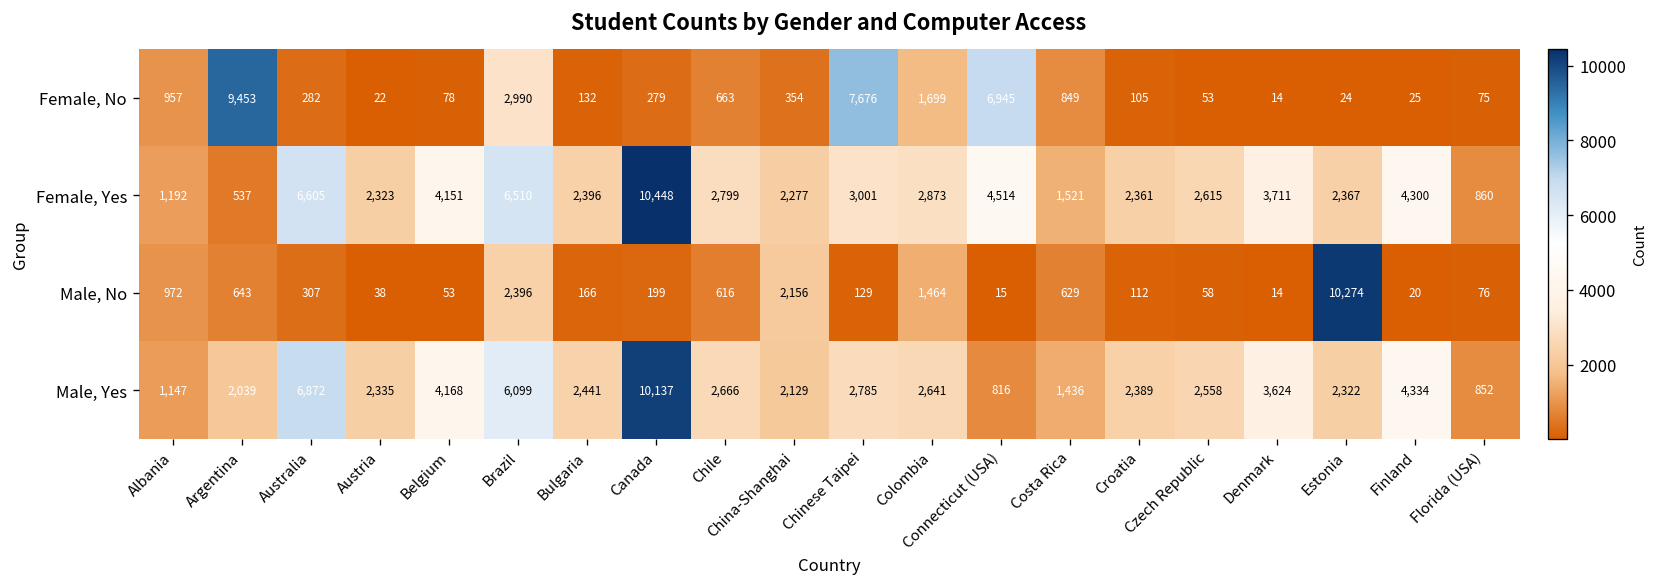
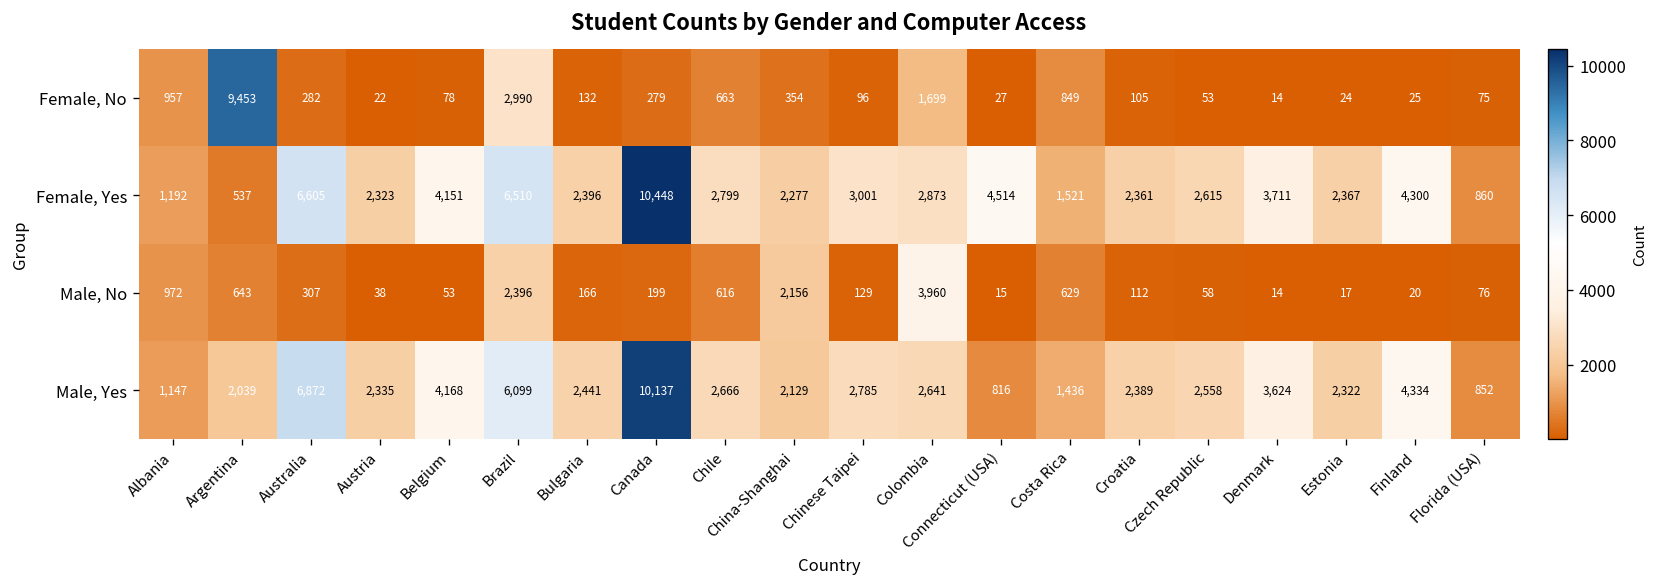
  {
    "Female, No": {
      "Albania": "957",
      "Argentina": "9,453",
      "Australia": "282",
      "Austria": "22",
      "Belgium": "78",
      "Brazil": "2,990",
      "Bulgaria": "132",
      "Canada": "279",
      "Chile": "663",
      "China-Shanghai": "354",
-     "Chinese Taipei": "7,676",
+     "Chinese Taipei": "96",
      "Colombia": "1,699",
-     "Connecticut (USA)": "6,945",
+     "Connecticut (USA)": "27",
      "Costa Rica": "849",
      "Croatia": "105",
      "Czech Republic": "53",
      "Denmark": "14",
      "Estonia": "24",
      "Finland": "25",
      "Florida (USA)": "75"
    },
    "Female, Yes": {
      "Albania": "1,192",
      "Argentina": "537",
      "Austria": "2,323",
      "Belgium": "4,151",
      "Bulgaria": "2,396",
      "Canada": "10,448",
      "Chile": "2,799",
      "China-Shanghai": "2,277",
      "Chinese Taipei": "3,001",
      "Colombia": "2,873",
      "Connecticut (USA)": "4,514",
      "Costa Rica": "1,521",
      "Croatia": "2,361",
      "Czech Republic": "2,615",
      "Denmark": "3,711",
      "Estonia": "2,367",
      "Finland": "4,300",
      "Florida (USA)": "860"
    },
    "Male, No": {
      "Albania": "972",
      "Argentina": "643",
      "Australia": "307",
      "Austria": "38",
      "Belgium": "53",
      "Brazil": "2,396",
      "Bulgaria": "166",
      "Canada": "199",
      "Chile": "616",
      "China-Shanghai": "2,156",
      "Chinese Taipei": "129",
-     "Colombia": "1,464",
+     "Colombia": "3,960",
      "Connecticut (USA)": "15",
      "Costa Rica": "629",
      "Croatia": "112",
      "Czech Republic": "58",
      "Denmark": "14",
-     "Estonia": "10,274",
+     "Estonia": "17",
      "Finland": "20",
      "Florida (USA)": "76"
    },
    "Male, Yes": {
      "Albania": "1,147",
      "Argentina": "2,039",
      "Australia": "6,872",
      "Austria": "2,335",
      "Belgium": "4,168",
      "Brazil": "6,099",
      "Bulgaria": "2,441",
      "Canada": "10,137",
      "Chile": "2,666",
      "China-Shanghai": "2,129",
      "Chinese Taipei": "2,785",
      "Colombia": "2,641",
      "Connecticut (USA)": "816",
      "Costa Rica": "1,436",
      "Croatia": "2,389",
      "Czech Republic": "2,558",
      "Denmark": "3,624",
      "Estonia": "2,322",
      "Finland": "4,334",
      "Florida (USA)": "852"
    }
  }
